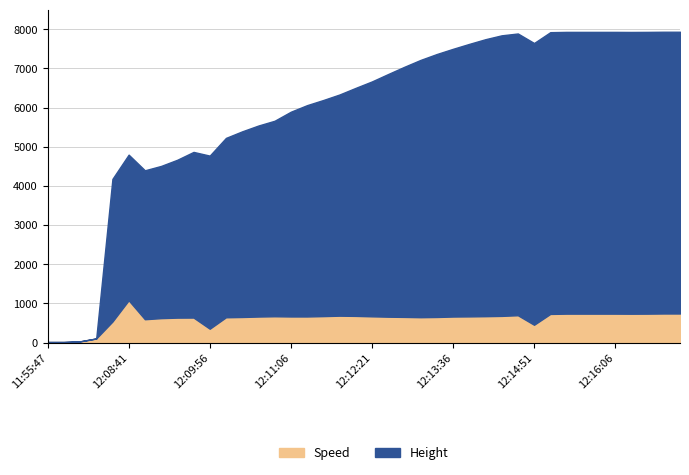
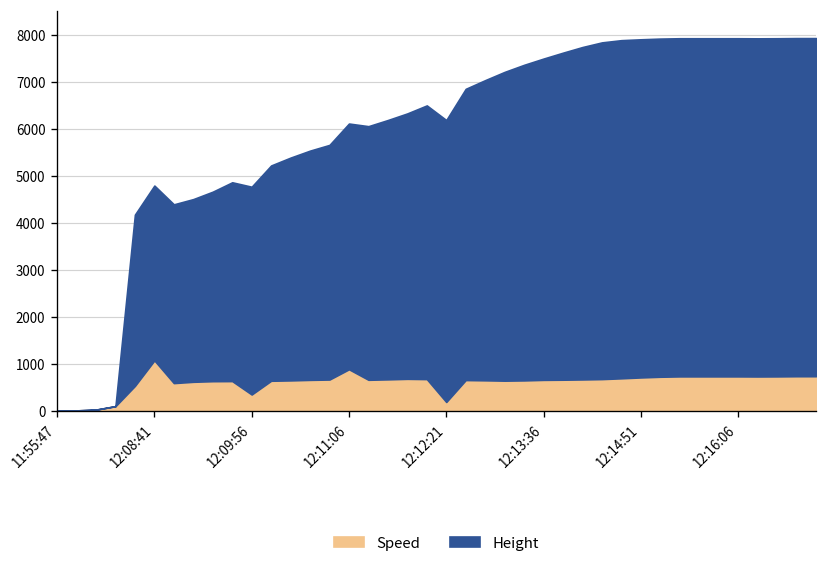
  {
    "Speed": {
-     "12:11:06": 700,
-     "12:12:21": 700,
-     "12:14:51": 500
+     "12:11:06": 900,
+     "12:12:21": 200,
+     "12:14:51": 700
    },
    "Height": {
      "12:08:41": 3700,
      "12:09:56": 4400,
      "12:11:06": 5200,
      "12:12:21": 6000,
      "12:13:36": 6800,
      "12:14:51": 7200,
      "12:16:06": 7200
    }
  }
